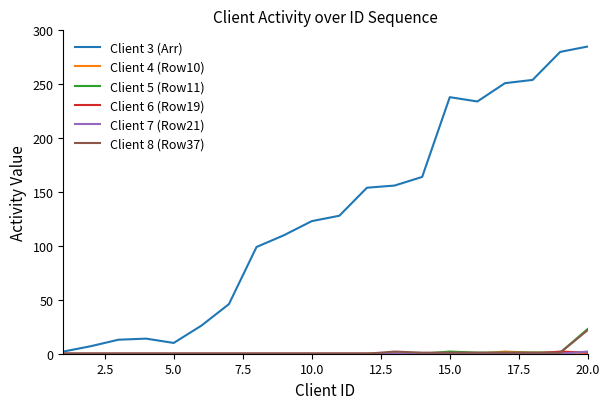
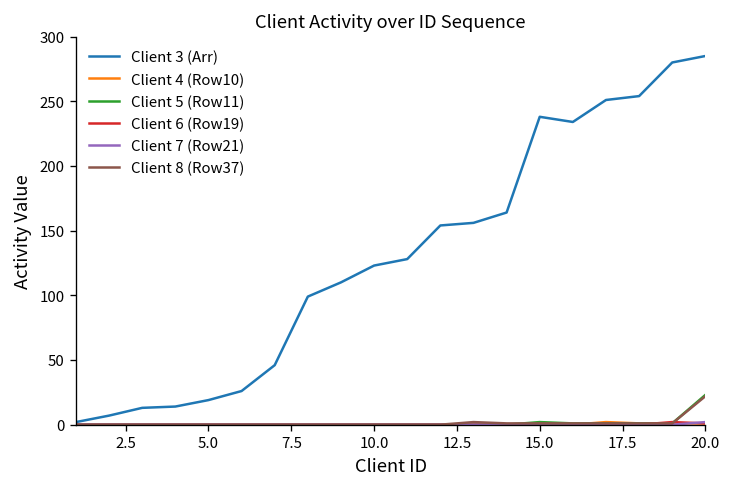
  {
    "Client 3 (Arr)": {
-     "5.0": 10,
+     "5.0": 19,
      "10.0": 123,
      "15.0": 238,
      "20.0": 285
    }
  }
